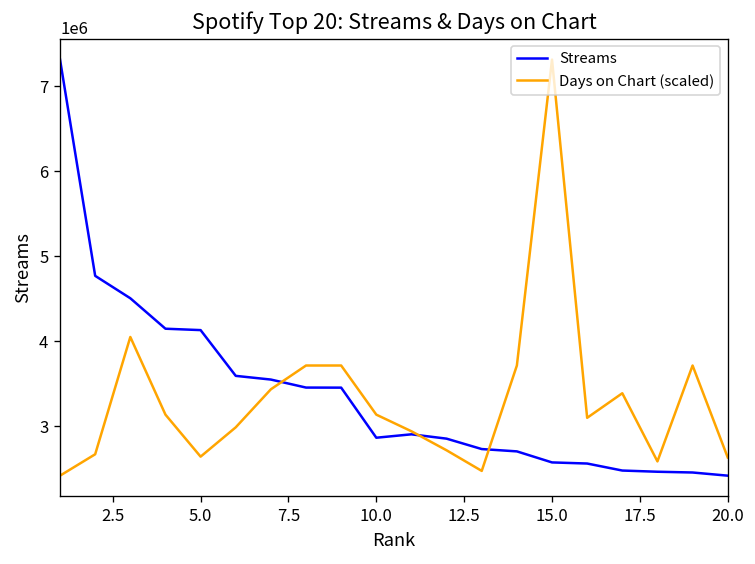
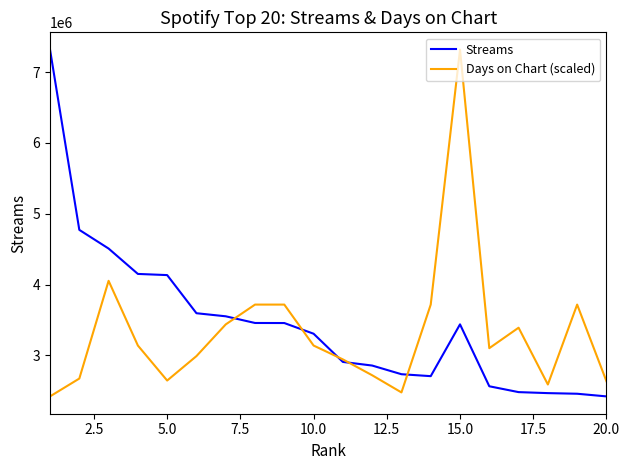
  {
    "Streams": {
      "5.0": 4100000,
-     "10.0": 2900000,
-     "15.0": 2600000,
+     "10.0": 3300000,
+     "15.0": 3400000,
      "20.0": 2400000
    },
    "Days on Chart (scaled)": {
      "5.0": 2600000,
      "10.0": 3100000,
      "20.0": 2600000
    }
  }
